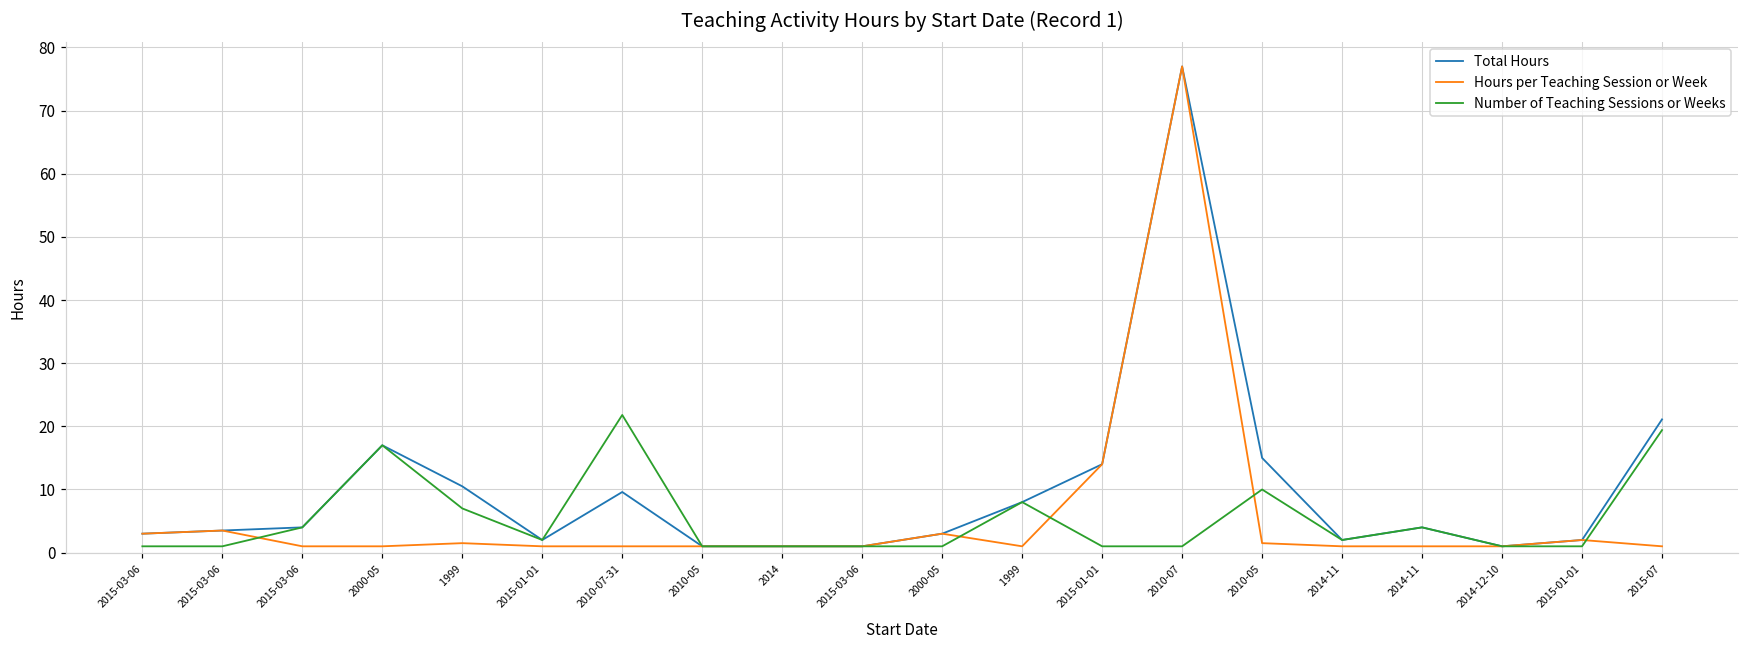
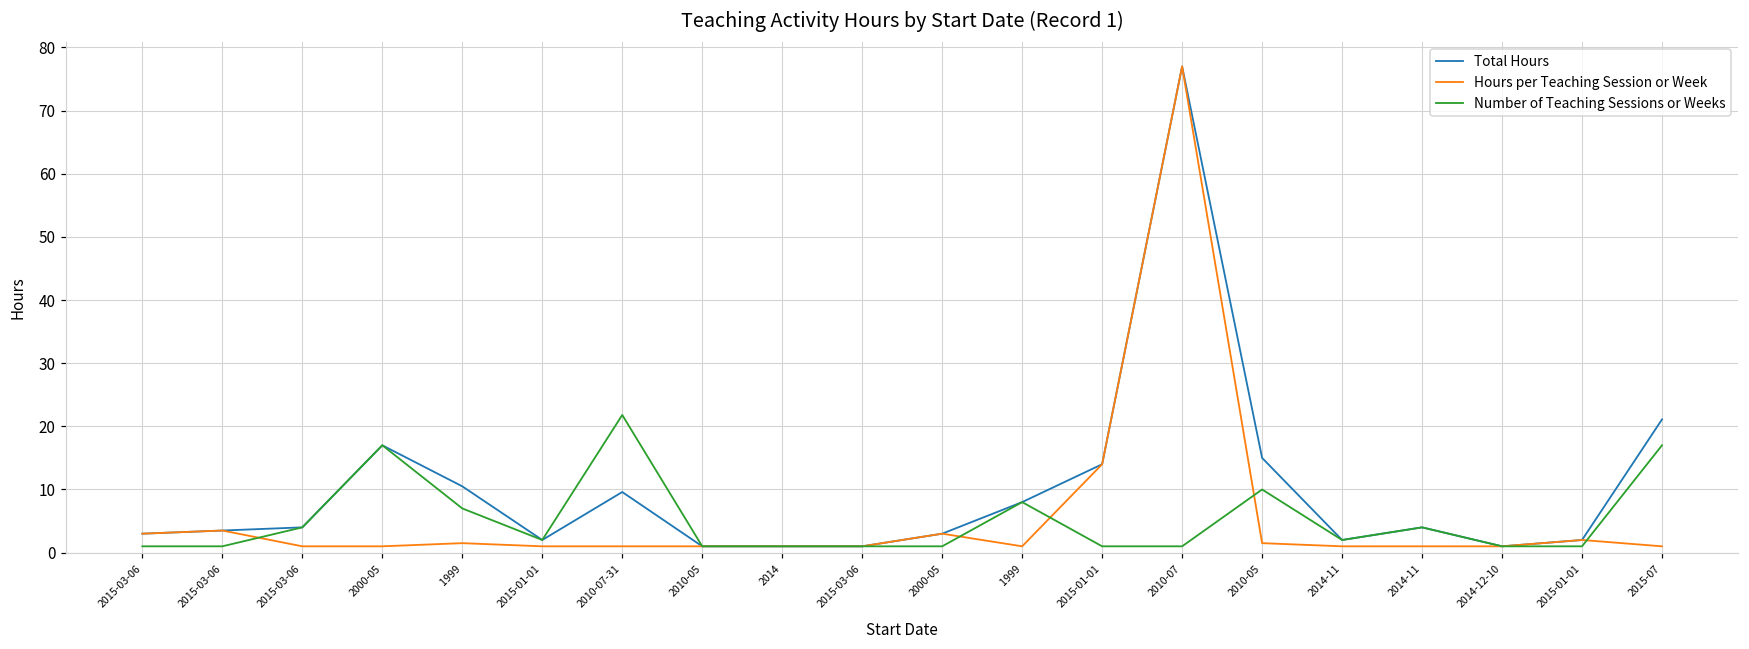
  {
    "Total Hours": {
      "2010-07-31": 10,
      "2015-07": 21
    },
    "Hours per Teaching Session or Week": {
      "2010-07-31": 1,
      "2015-07": 1
    },
    "Number of Teaching Sessions or Weeks": {
      "2010-07-31": 22,
      "2010-07": 1,
-     "2015-07": 19
+     "2015-07": 17
    }
  }
